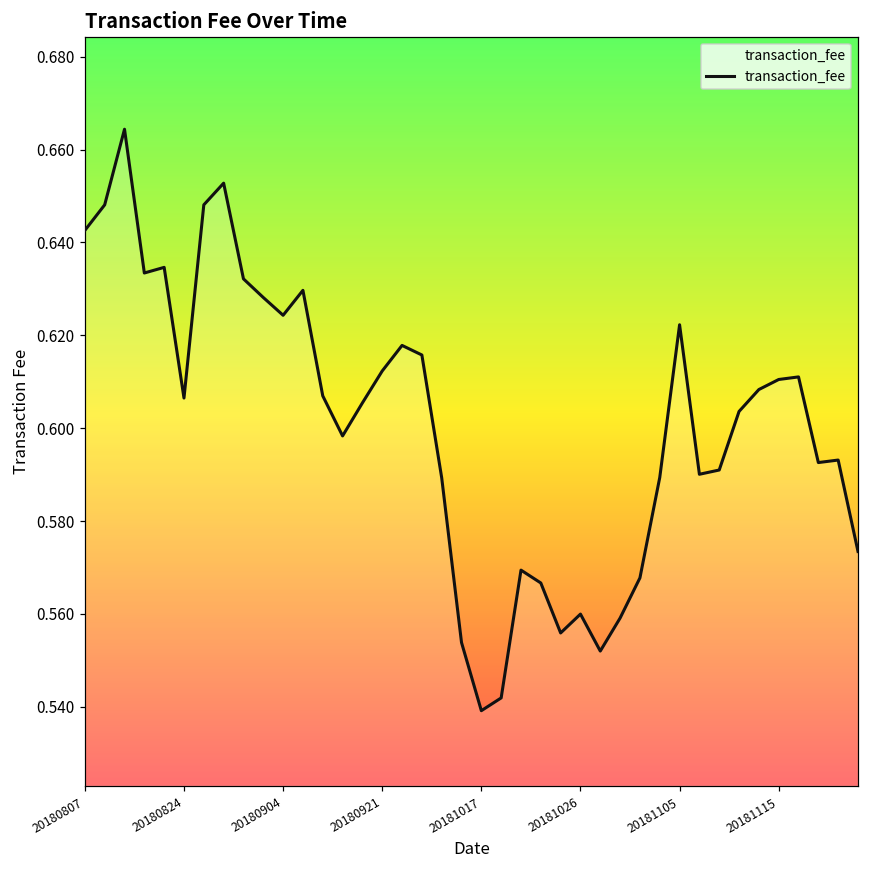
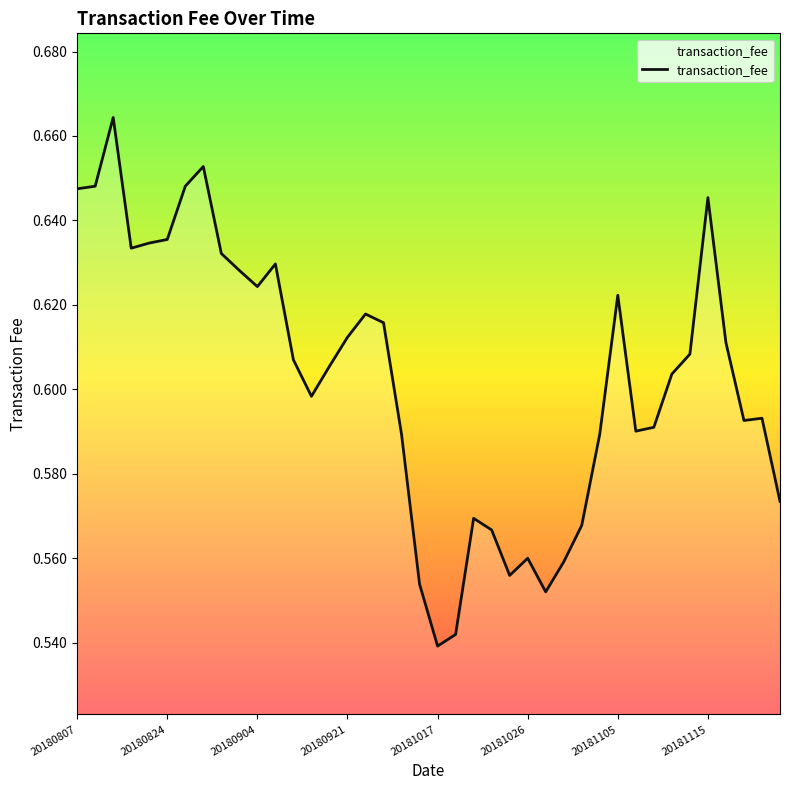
  {
-   "20180807": 0.643,
-   "20180824": 0.606,
+   "20180807": 0.647,
+   "20180824": 0.635,
    "20180904": 0.624,
    "20180921": 0.612,
    "20181017": 0.539,
    "20181026": 0.560,
    "20181105": 0.622,
-   "20181115": 0.610
+   "20181115": 0.645
  }
